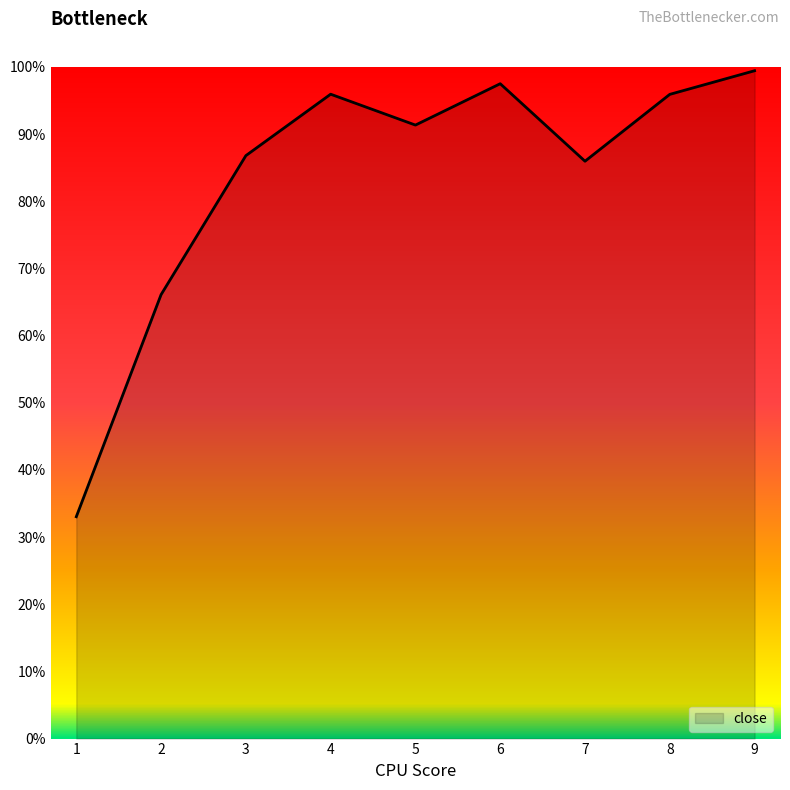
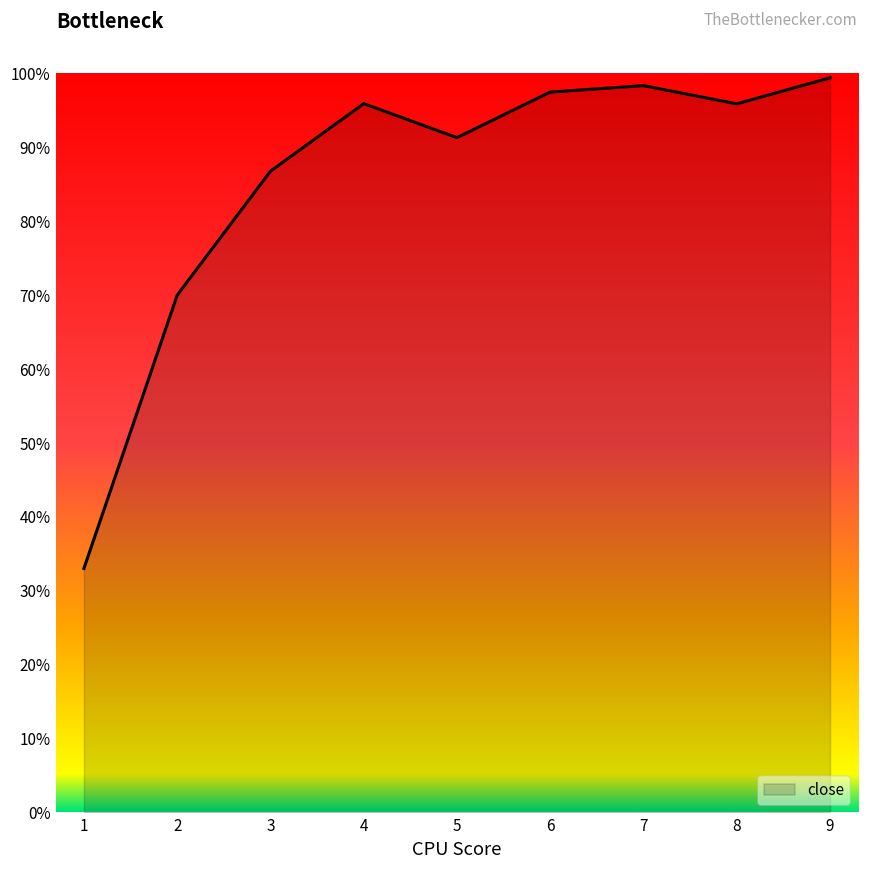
  {
    "1": "33%",
-   "2": "66%",
+   "2": "70%",
    "3": "87%",
    "4": "96%",
    "5": "91%",
    "6": "97%",
-   "7": "86%",
+   "7": "98%",
    "8": "96%",
    "9": "99%"
  }
